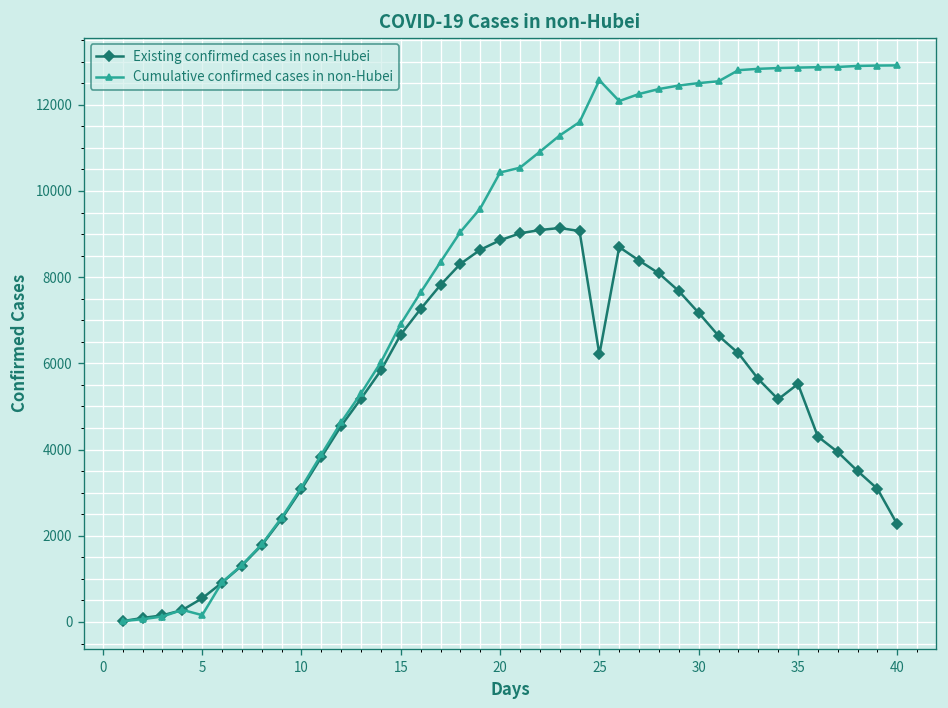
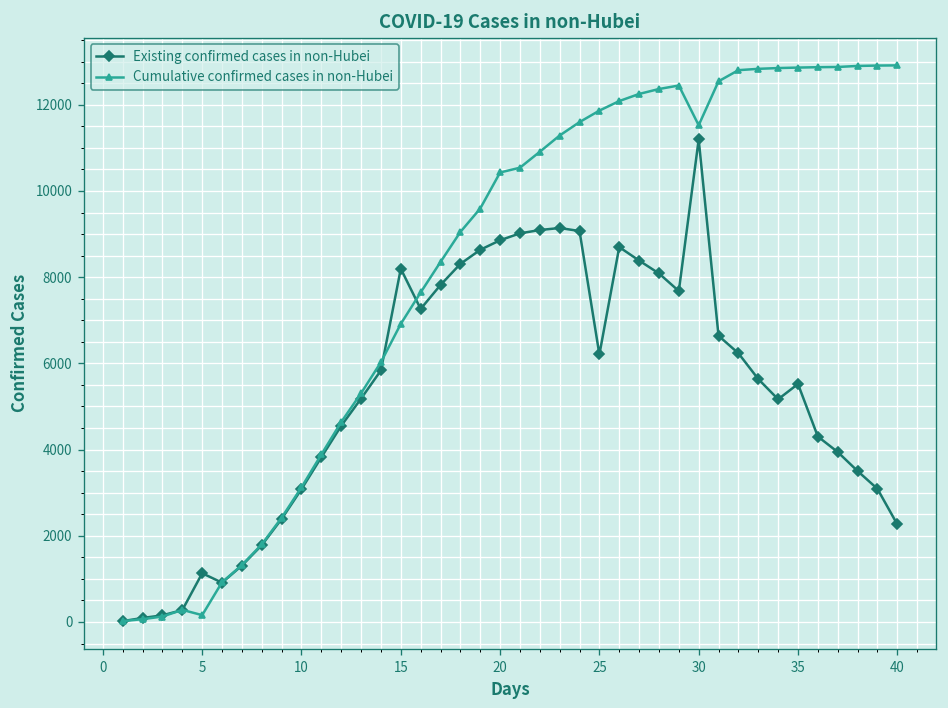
  {
    "Existing confirmed cases in non-Hubei": {
-     "5": 600,
-     "15": 6700,
+     "5": 1100,
+     "15": 8200,
      "20": 8900,
      "25": 6200,
-     "30": 7200,
+     "30": 11200,
      "35": 5500,
      "40": 2300
    },
    "Cumulative confirmed cases in non-Hubei": {
      "5": 200,
      "15": 6900,
      "20": 10400,
-     "25": 12600,
-     "30": 12500,
+     "25": 11900,
+     "30": 11500,
      "35": 12900,
      "40": 12900
    }
  }
